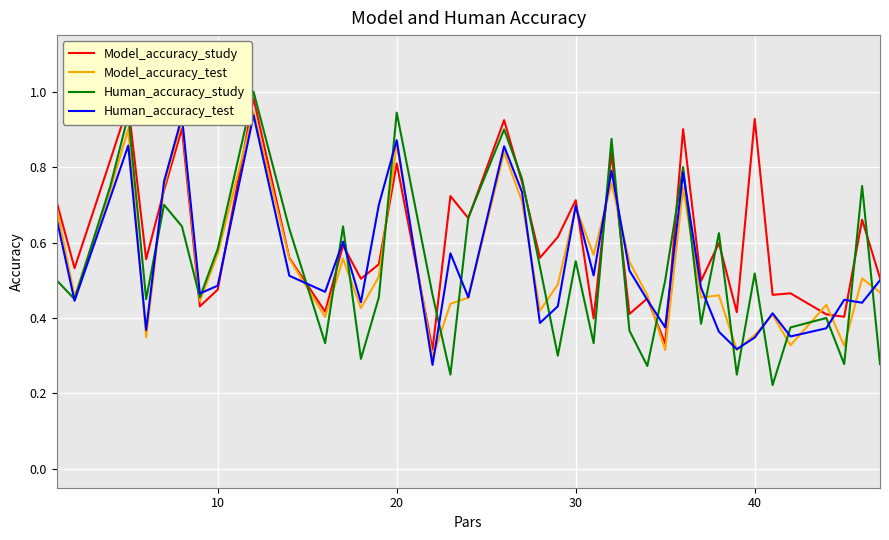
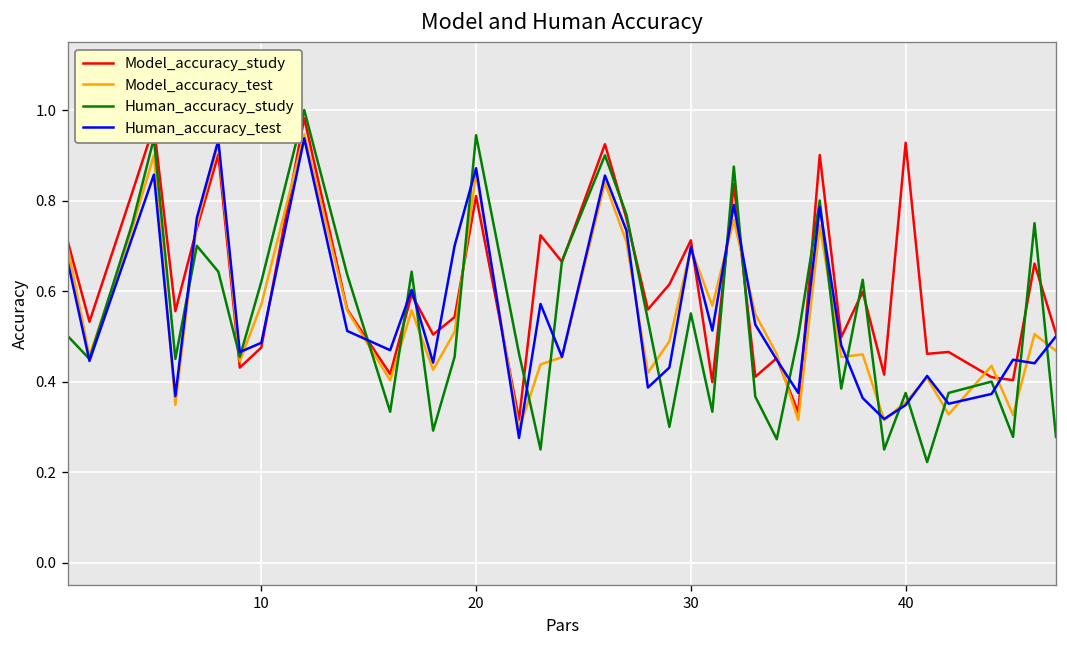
  {
    "Model_accuracy_study": {
      "10": 0.48,
      "20": 0.81,
      "30": 0.71,
      "40": 0.93
    },
    "Model_accuracy_test": {
      "10": 0.57,
      "20": 0.86
    },
    "Human_accuracy_study": {
-     "10": 0.58,
+     "10": 0.62,
      "20": 0.94,
      "30": 0.55,
-     "40": 0.52
+     "40": 0.38
    },
    "Human_accuracy_test": {
      "10": 0.49,
      "20": 0.87
    }
  }
